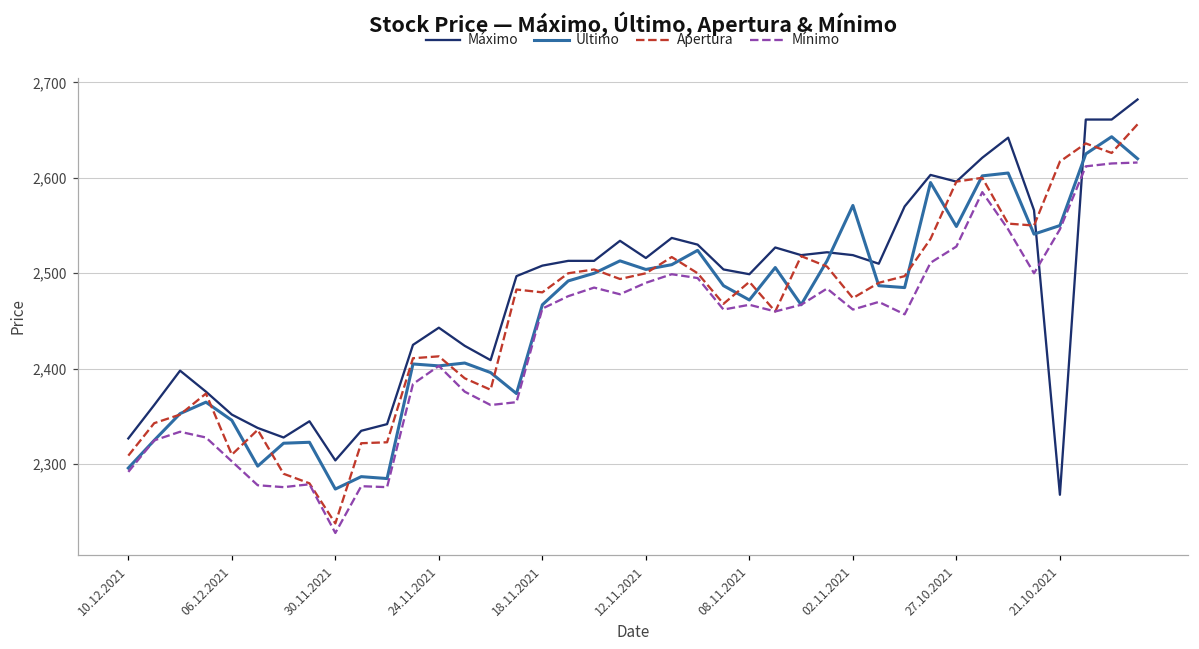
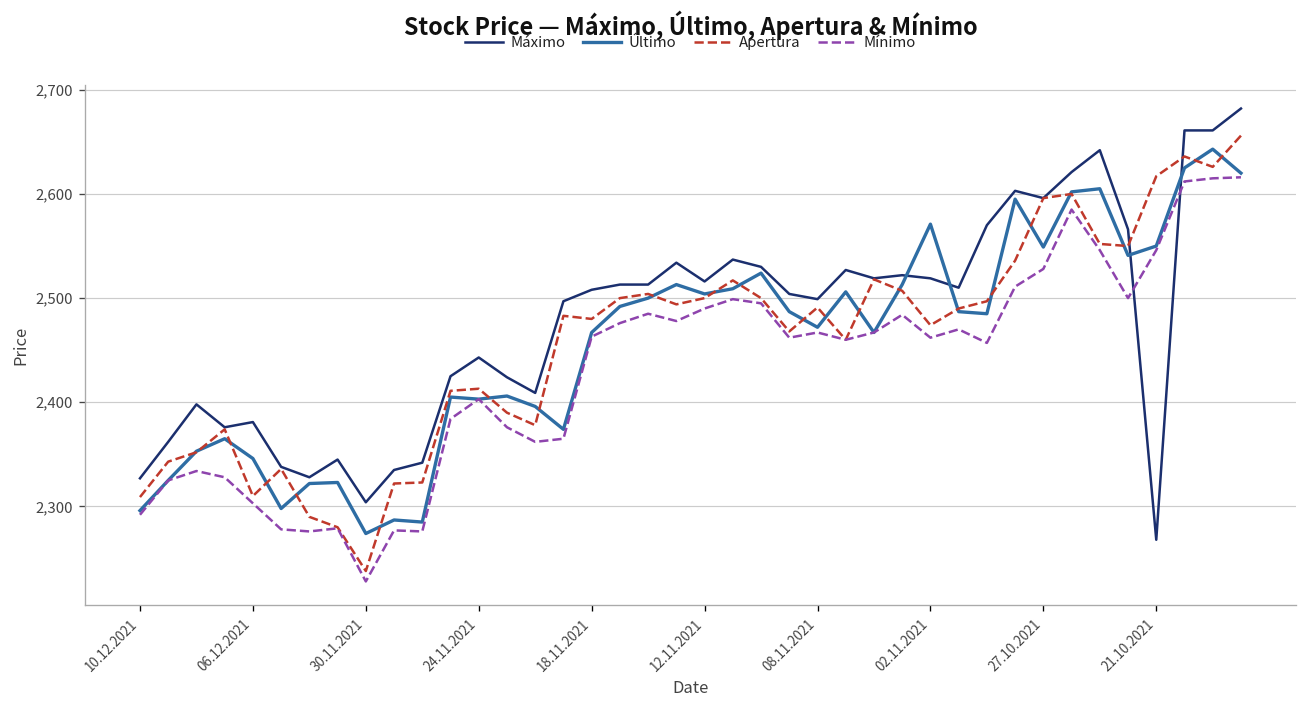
  {
    "Máximo": {
      "10.12.2021": "2,330",
-     "06.12.2021": "2,350",
+     "06.12.2021": "2,380",
      "30.11.2021": "2,300",
      "24.11.2021": "2,440",
      "18.11.2021": "2,510",
      "12.11.2021": "2,520",
      "08.11.2021": "2,500",
      "02.11.2021": "2,520",
      "21.10.2021": "2,270"
    },
    "Último": {
      "10.12.2021": "2,300",
      "06.12.2021": "2,350",
      "30.11.2021": "2,270",
      "18.11.2021": "2,470",
      "12.11.2021": "2,500",
      "08.11.2021": "2,470",
      "02.11.2021": "2,570",
      "27.10.2021": "2,550",
      "21.10.2021": "2,550"
    },
    "Apertura": {
      "10.12.2021": "2,310",
      "06.12.2021": "2,310",
      "30.11.2021": "2,240",
      "24.11.2021": "2,410",
      "18.11.2021": "2,480",
      "12.11.2021": "2,500",
      "08.11.2021": "2,490",
      "02.11.2021": "2,470",
      "21.10.2021": "2,620"
    },
    "Mínimo": {
      "10.12.2021": "2,290",
      "06.12.2021": "2,300",
      "30.11.2021": "2,230",
      "18.11.2021": "2,460",
      "12.11.2021": "2,490",
      "08.11.2021": "2,470",
      "02.11.2021": "2,460",
      "27.10.2021": "2,530",
      "21.10.2021": "2,550"
    }
  }
